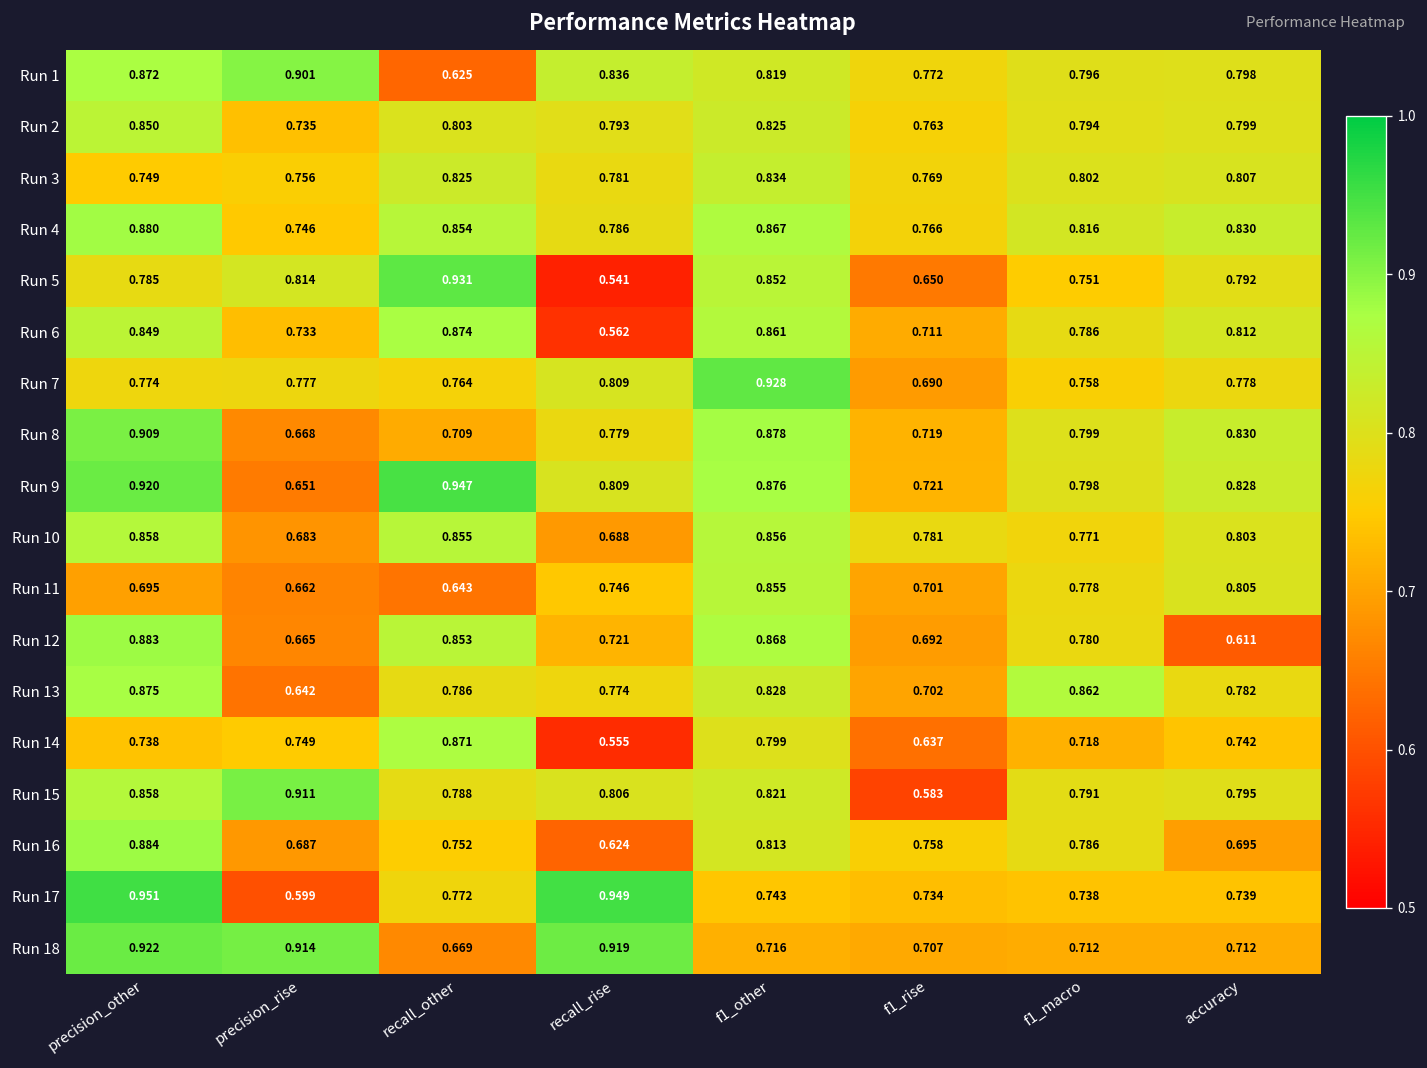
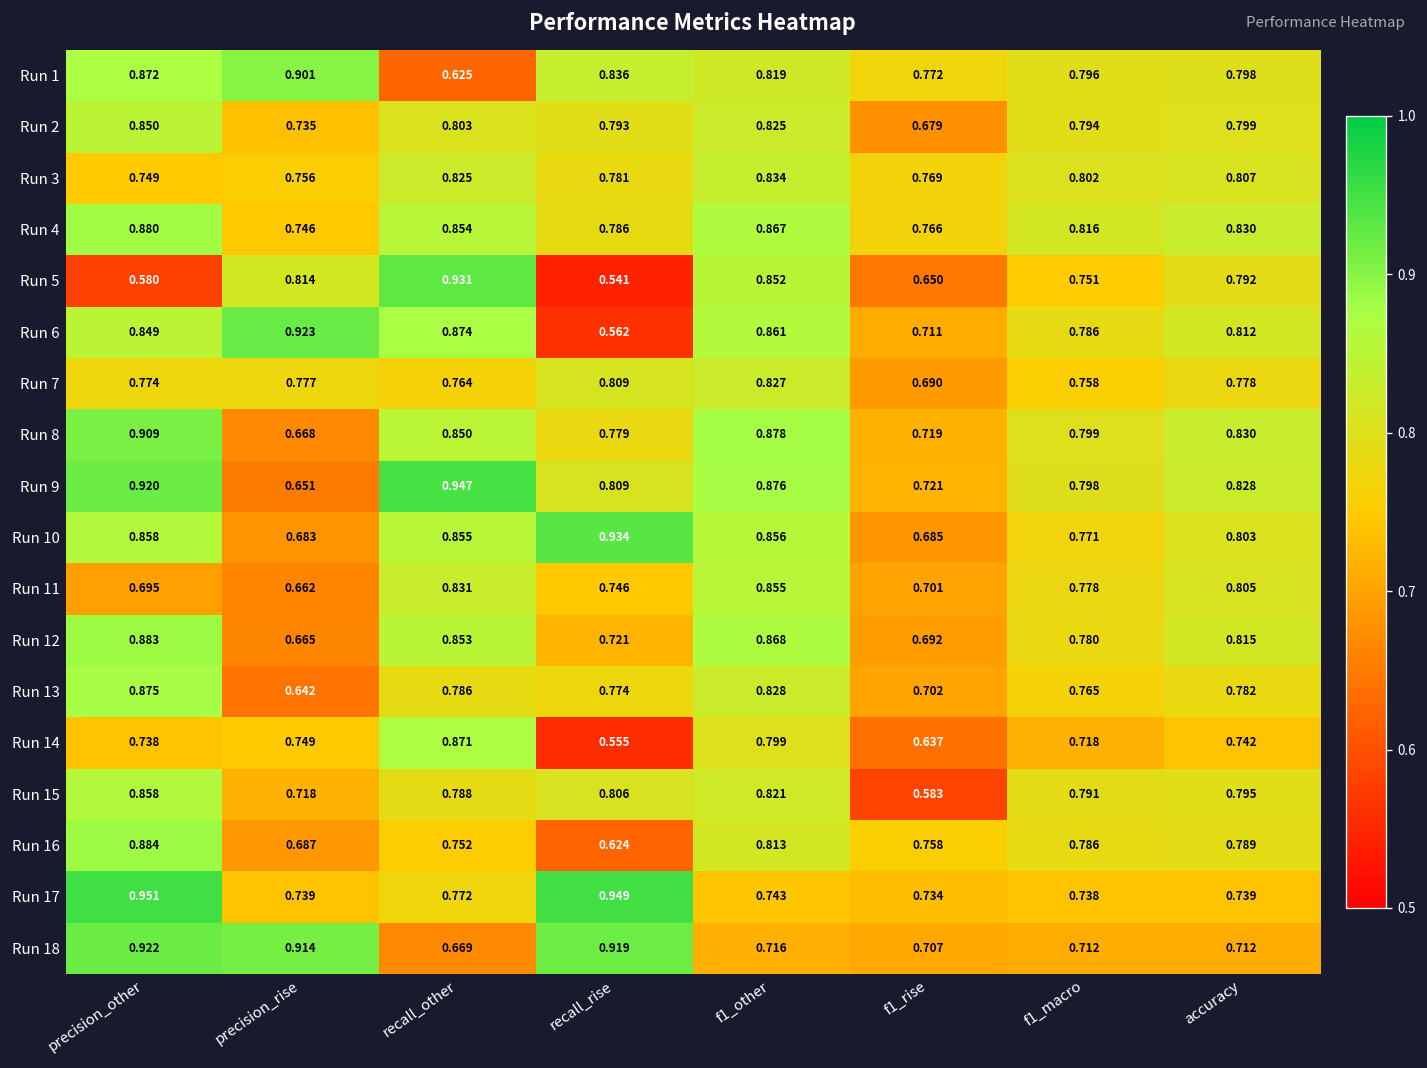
  {
    "Run 1": {
      "precision_other": 0.872,
      "precision_rise": 0.901,
      "recall_other": 0.625,
      "recall_rise": 0.836,
      "f1_other": 0.819,
      "f1_rise": 0.772,
      "f1_macro": 0.796,
      "accuracy": 0.798
    },
    "Run 2": {
      "precision_other": 0.850,
      "precision_rise": 0.735,
      "recall_other": 0.803,
      "recall_rise": 0.793,
      "f1_other": 0.825,
-     "f1_rise": 0.763,
+     "f1_rise": 0.679,
      "f1_macro": 0.794,
      "accuracy": 0.799
    },
    "Run 3": {
      "precision_other": 0.749,
      "precision_rise": 0.756,
      "recall_other": 0.825,
      "recall_rise": 0.781,
      "f1_other": 0.834,
      "f1_rise": 0.769,
      "f1_macro": 0.802,
      "accuracy": 0.807
    },
    "Run 4": {
      "precision_other": 0.880,
      "precision_rise": 0.746,
      "recall_other": 0.854,
      "recall_rise": 0.786,
      "f1_other": 0.867,
      "f1_rise": 0.766,
      "f1_macro": 0.816,
      "accuracy": 0.830
    },
    "Run 5": {
-     "precision_other": 0.785,
+     "precision_other": 0.580,
      "precision_rise": 0.814,
      "recall_other": 0.931,
      "recall_rise": 0.541,
      "f1_other": 0.852,
      "f1_rise": 0.650,
      "f1_macro": 0.751,
      "accuracy": 0.792
    },
    "Run 6": {
      "precision_other": 0.849,
-     "precision_rise": 0.733,
+     "precision_rise": 0.923,
      "recall_other": 0.874,
      "recall_rise": 0.562,
      "f1_other": 0.861,
      "f1_rise": 0.711,
      "f1_macro": 0.786,
      "accuracy": 0.812
    },
    "Run 7": {
      "precision_other": 0.774,
      "precision_rise": 0.777,
      "recall_other": 0.764,
      "recall_rise": 0.809,
-     "f1_other": 0.928,
+     "f1_other": 0.827,
      "f1_rise": 0.690,
      "f1_macro": 0.758,
      "accuracy": 0.778
    },
    "Run 8": {
      "precision_other": 0.909,
      "precision_rise": 0.668,
-     "recall_other": 0.709,
+     "recall_other": 0.850,
      "recall_rise": 0.779,
      "f1_other": 0.878,
      "f1_rise": 0.719,
      "f1_macro": 0.799,
      "accuracy": 0.830
    },
    "Run 9": {
      "precision_other": 0.920,
      "precision_rise": 0.651,
      "recall_other": 0.947,
      "recall_rise": 0.809,
      "f1_other": 0.876,
      "f1_rise": 0.721,
      "f1_macro": 0.798,
      "accuracy": 0.828
    },
    "Run 10": {
      "precision_other": 0.858,
      "precision_rise": 0.683,
      "recall_other": 0.855,
-     "recall_rise": 0.688,
+     "recall_rise": 0.934,
      "f1_other": 0.856,
-     "f1_rise": 0.781,
+     "f1_rise": 0.685,
      "f1_macro": 0.771,
      "accuracy": 0.803
    },
    "Run 11": {
      "precision_other": 0.695,
      "precision_rise": 0.662,
-     "recall_other": 0.643,
+     "recall_other": 0.831,
      "recall_rise": 0.746,
      "f1_other": 0.855,
      "f1_rise": 0.701,
      "f1_macro": 0.778,
      "accuracy": 0.805
    },
    "Run 12": {
      "precision_other": 0.883,
      "precision_rise": 0.665,
      "recall_other": 0.853,
      "recall_rise": 0.721,
      "f1_other": 0.868,
      "f1_rise": 0.692,
      "f1_macro": 0.780,
-     "accuracy": 0.611
+     "accuracy": 0.815
    },
    "Run 13": {
      "precision_other": 0.875,
      "precision_rise": 0.642,
      "recall_other": 0.786,
      "recall_rise": 0.774,
      "f1_other": 0.828,
      "f1_rise": 0.702,
-     "f1_macro": 0.862,
+     "f1_macro": 0.765,
      "accuracy": 0.782
    },
    "Run 14": {
      "precision_other": 0.738,
      "precision_rise": 0.749,
      "recall_other": 0.871,
      "recall_rise": 0.555,
      "f1_other": 0.799,
      "f1_rise": 0.637,
      "f1_macro": 0.718,
      "accuracy": 0.742
    },
    "Run 15": {
      "precision_other": 0.858,
-     "precision_rise": 0.911,
+     "precision_rise": 0.718,
      "recall_other": 0.788,
      "recall_rise": 0.806,
      "f1_other": 0.821,
      "f1_rise": 0.583,
      "f1_macro": 0.791,
      "accuracy": 0.795
    },
    "Run 16": {
      "precision_other": 0.884,
      "precision_rise": 0.687,
      "recall_other": 0.752,
      "recall_rise": 0.624,
      "f1_other": 0.813,
      "f1_rise": 0.758,
      "f1_macro": 0.786,
-     "accuracy": 0.695
+     "accuracy": 0.789
    },
    "Run 17": {
      "precision_other": 0.951,
-     "precision_rise": 0.599,
+     "precision_rise": 0.739,
      "recall_other": 0.772,
      "recall_rise": 0.949,
      "f1_other": 0.743,
      "f1_rise": 0.734,
      "f1_macro": 0.738,
      "accuracy": 0.739
    },
    "Run 18": {
      "precision_other": 0.922,
      "precision_rise": 0.914,
      "recall_other": 0.669,
      "recall_rise": 0.919,
      "f1_other": 0.716,
      "f1_rise": 0.707,
      "f1_macro": 0.712,
      "accuracy": 0.712
    }
  }
